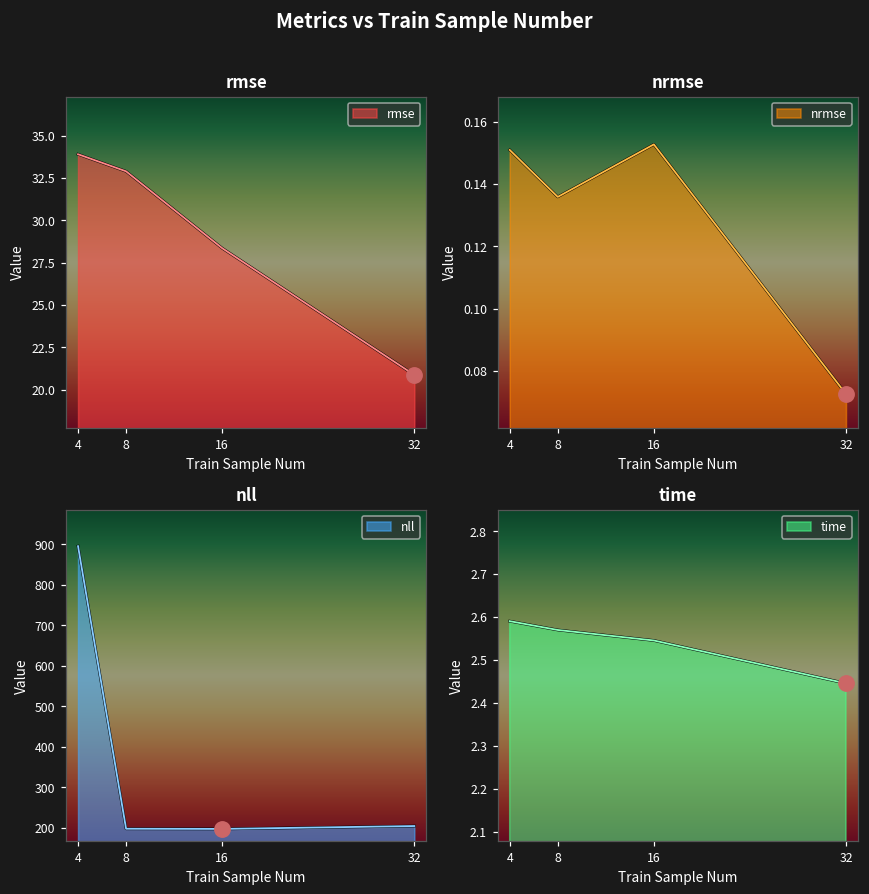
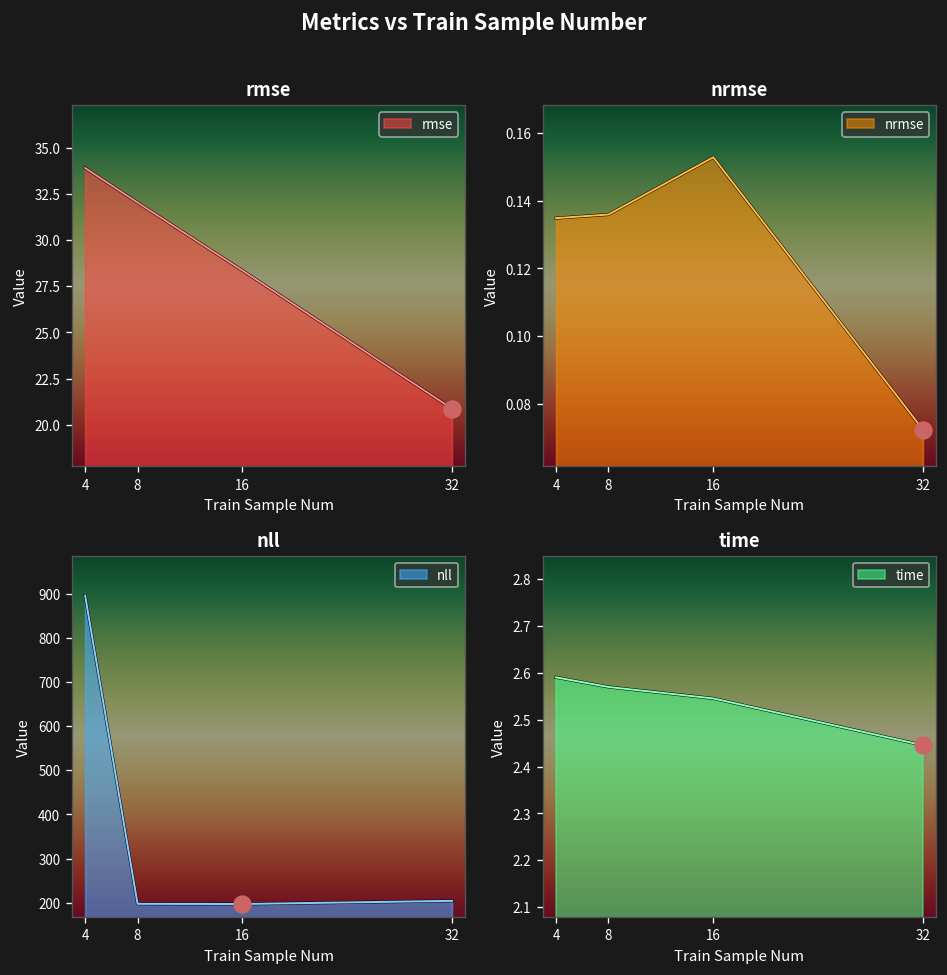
  {
    "rmse": {
      "rmse": {
        "4": 33.9,
-       "8": 32.9,
+       "8": 32.0,
        "16": 28.4
      }
    },
    "nrmse": {
      "nrmse": {
-       "4": 0.151,
+       "4": 0.135,
        "8": 0.136,
        "16": 0.153
      }
    },
    "nll": {
      "nll": {
        "4": 900,
        "8": 200,
        "32": 200
      }
    },
    "time": {
      "time": {
        "4": 2.59,
        "8": 2.57,
        "16": 2.55
      }
    }
  }
